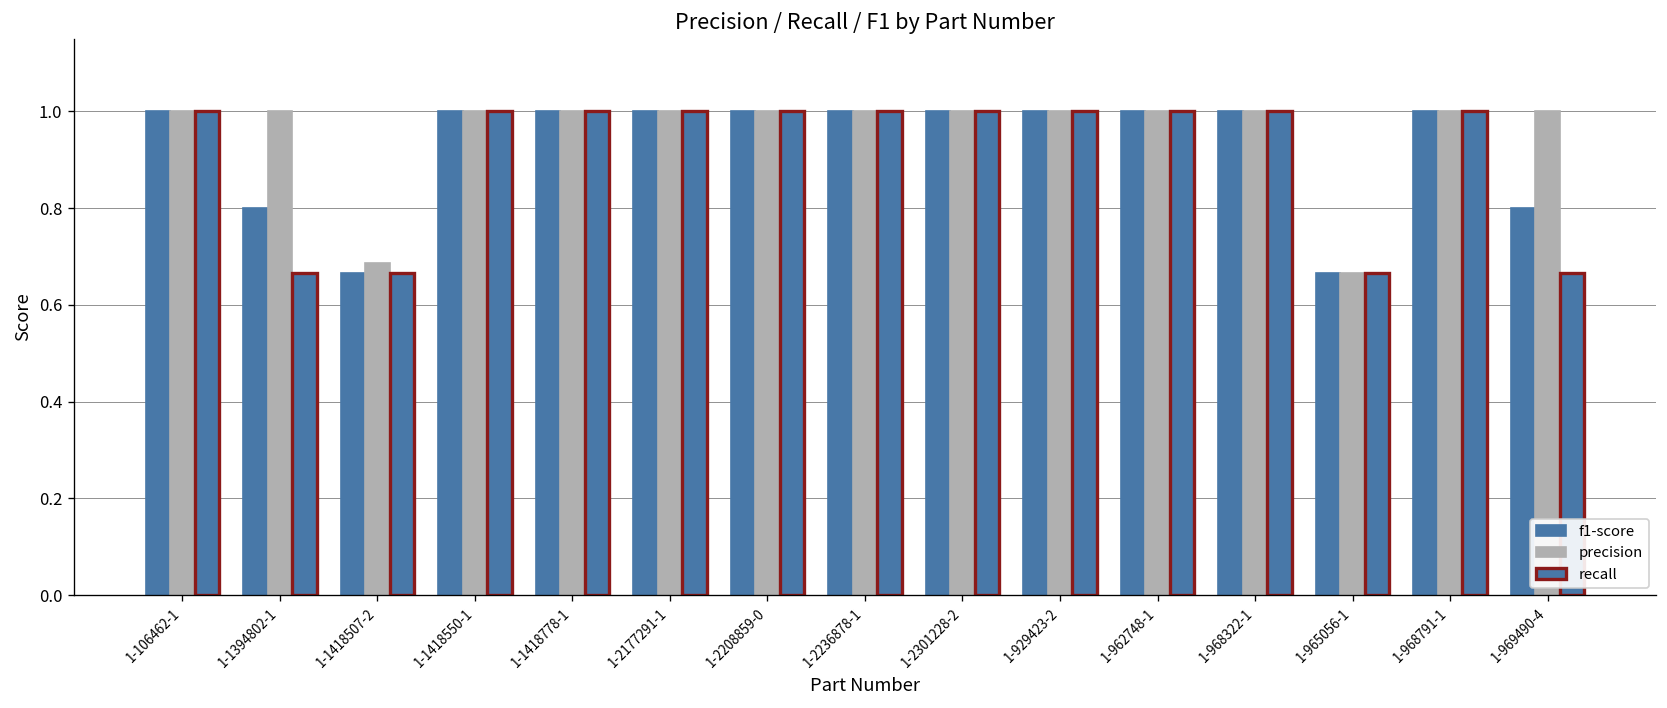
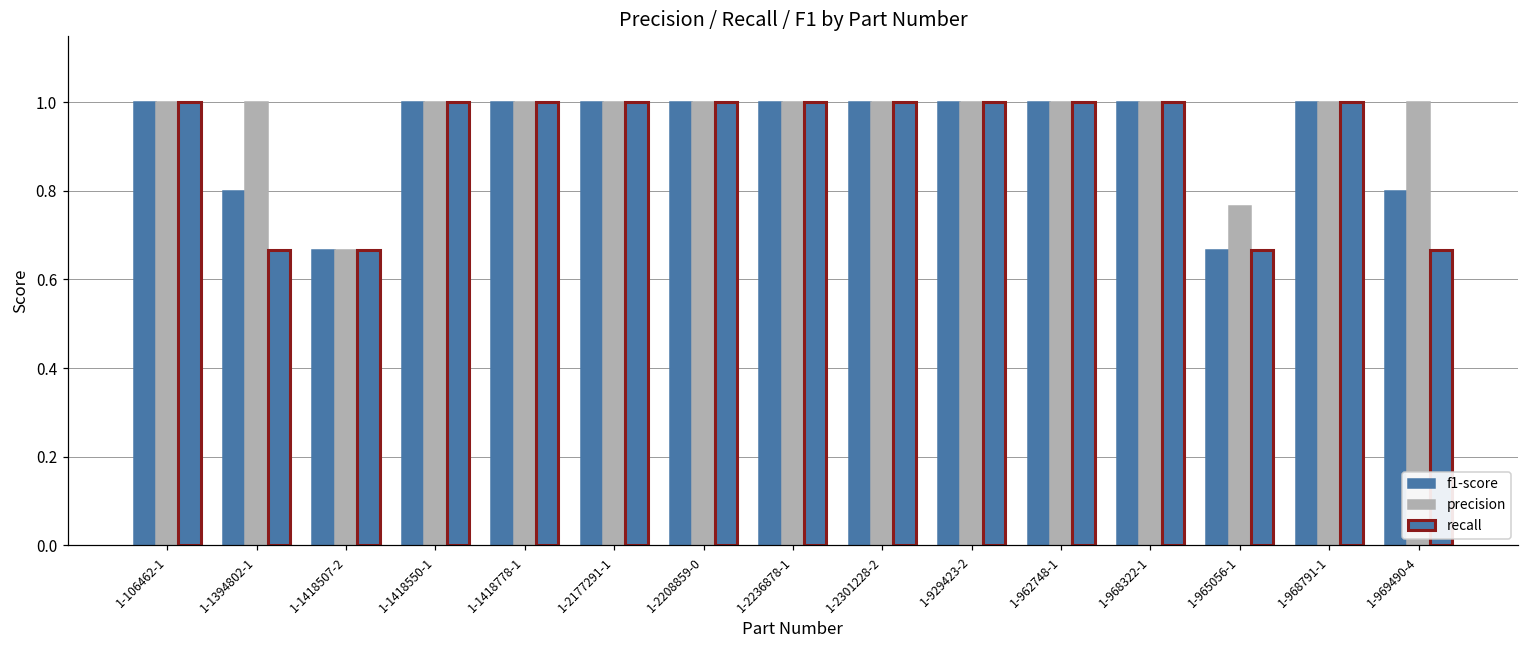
  {
    "precision": {
      "1-106462-1": 1.00,
      "1-1394802-1": 1.00,
-     "1-1418507-2": 0.69,
+     "1-1418507-2": 0.67,
      "1-1418550-1": 1.00,
      "1-1418778-1": 1.00,
      "1-2177291-1": 1.00,
      "1-2208859-0": 1.00,
      "1-2236878-1": 1.00,
      "1-2301228-2": 1.00,
      "1-929423-2": 1.00,
      "1-962748-1": 1.00,
      "1-968322-1": 1.00,
-     "1-965056-1": 0.67,
+     "1-965056-1": 0.76,
      "1-968791-1": 1.00,
      "1-969490-4": 1.00
    }
  }
